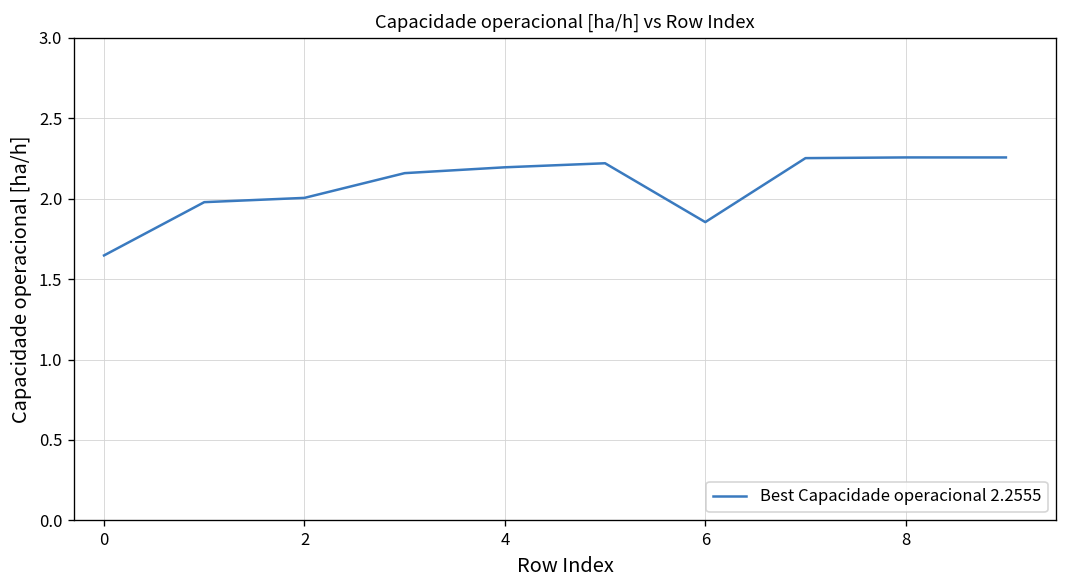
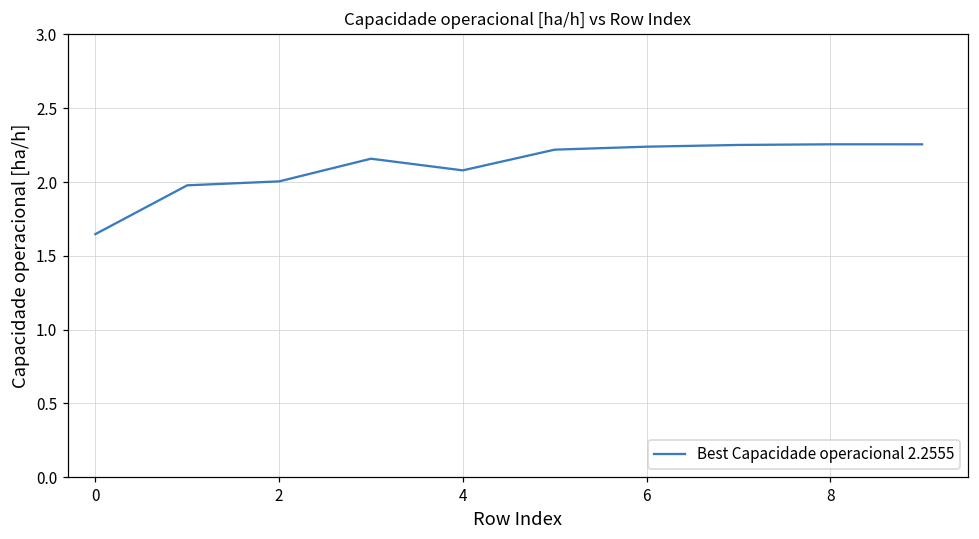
  {
    "0": 1.65,
    "2": 2.00,
-   "4": 2.19,
-   "6": 1.85,
+   "4": 2.08,
+   "6": 2.24,
    "8": 2.26
  }
